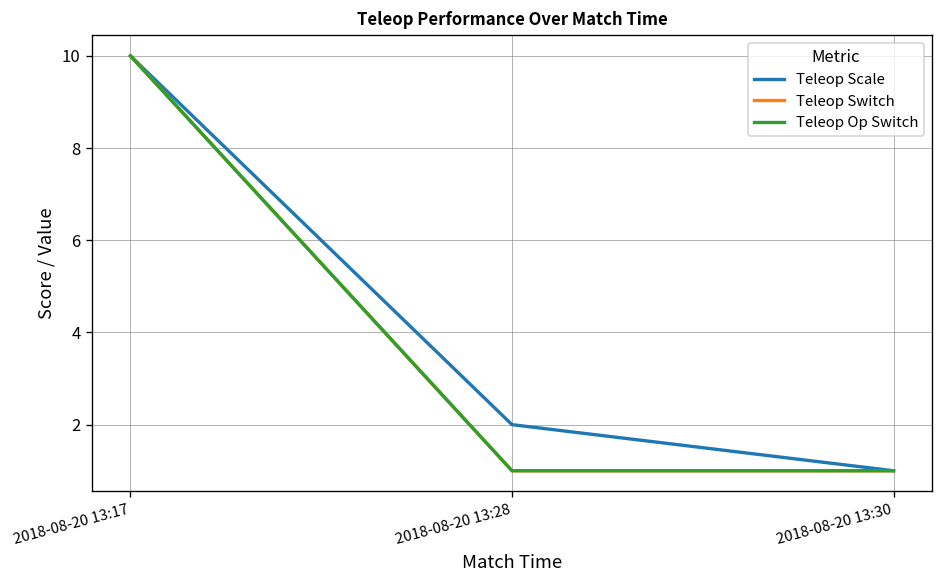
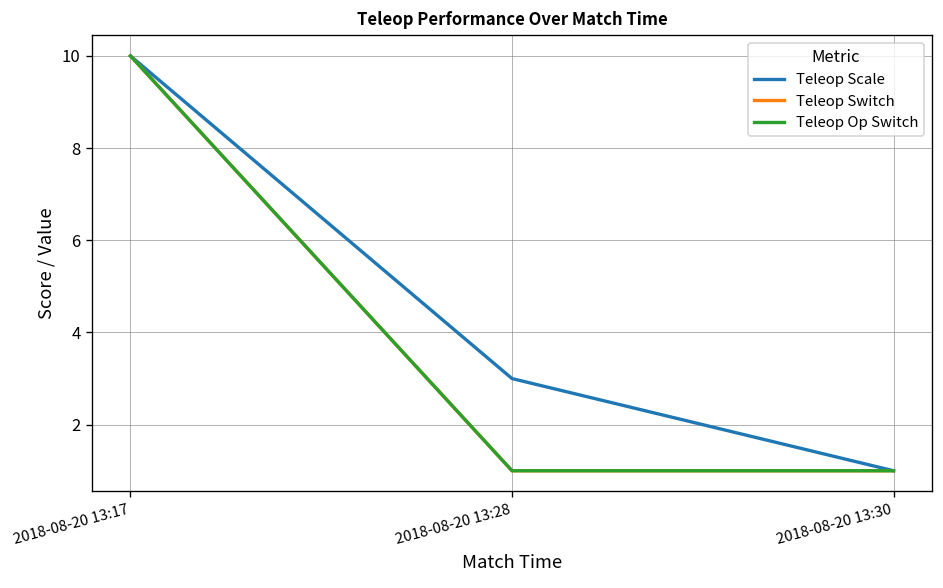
  {
    "Teleop Scale": {
-     "2018-08-20 13:28": 2
+     "2018-08-20 13:28": 3
    },
    "Teleop Op Switch": {
      "2018-08-20 13:28": 1
    }
  }
